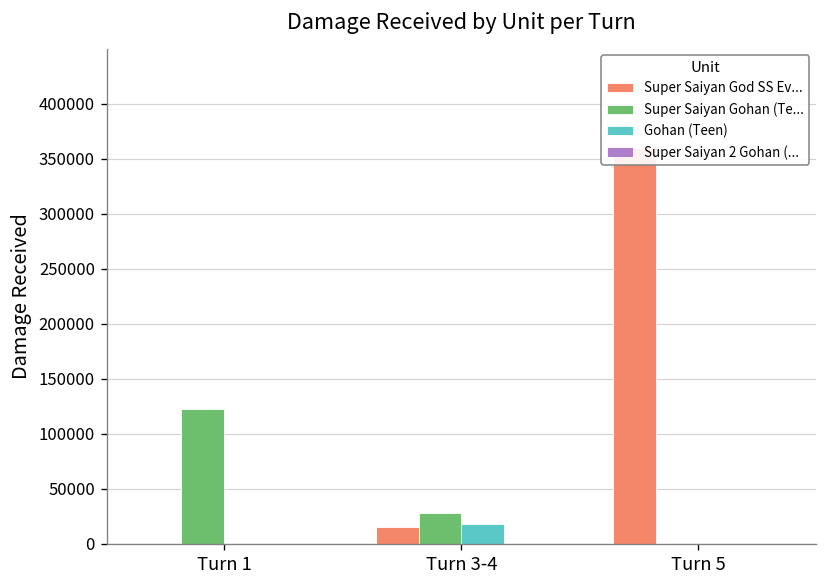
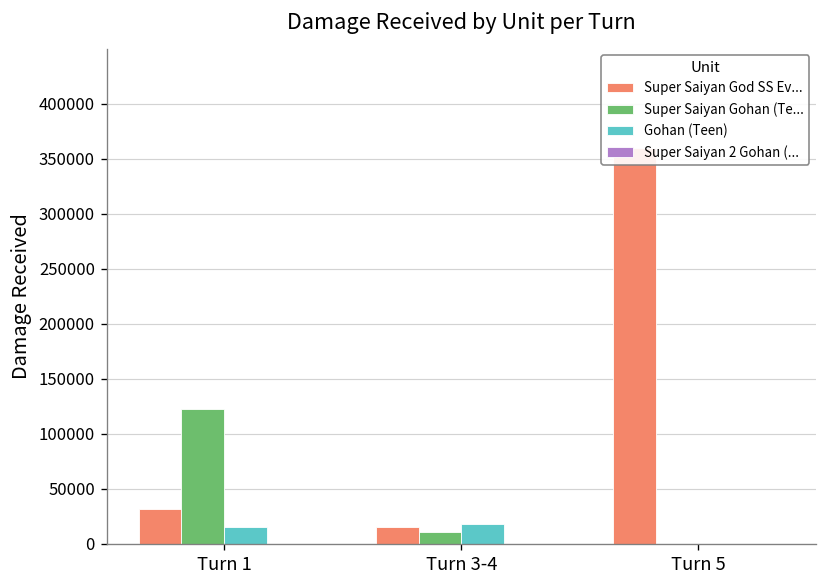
  {
    "Super Saiyan God SS Ev...": {
-     "Turn 1": 0,
+     "Turn 1": 30000,
      "Turn 3-4": 20000
    },
    "Super Saiyan Gohan (Te...": {
      "Turn 1": 120000,
-     "Turn 3-4": 30000,
+     "Turn 3-4": 10000,
      "Turn 5": 0
    },
    "Gohan (Teen)": {
-     "Turn 1": 0,
+     "Turn 1": 20000,
      "Turn 3-4": 20000,
      "Turn 5": 0
    },
    "Super Saiyan 2 Gohan (...": {
      "Turn 1": 0,
      "Turn 5": 0
    }
  }
